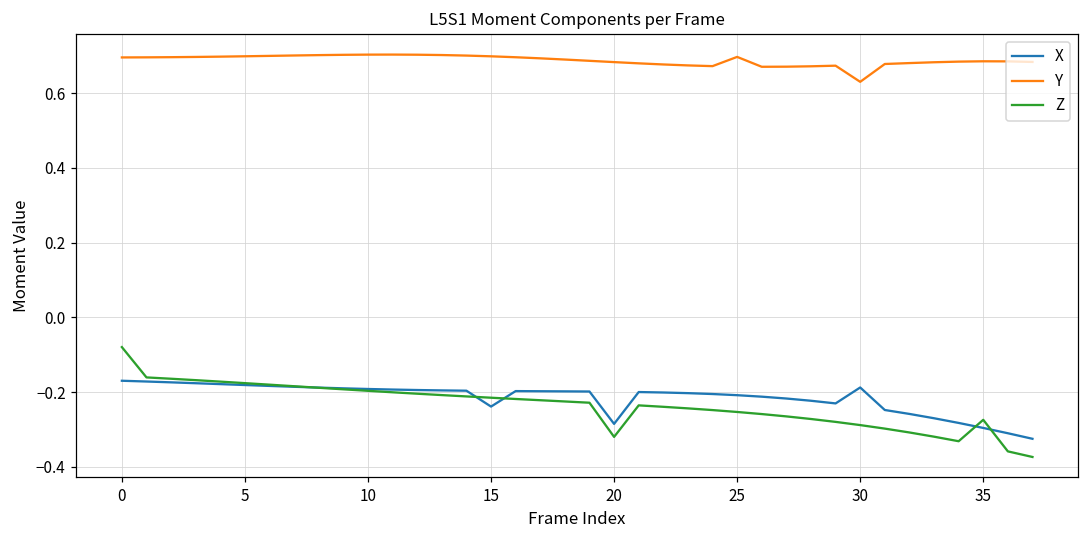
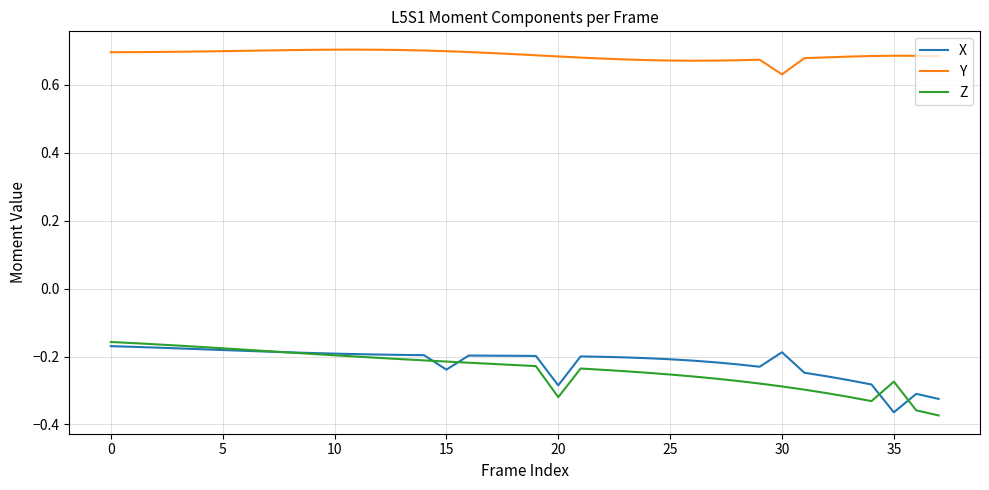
  {
    "X": {
      "0": -0.17,
      "15": -0.24,
      "20": -0.28,
      "25": -0.21,
      "30": -0.19,
-     "35": -0.30
+     "35": -0.36
    },
    "Y": {
      "0": 0.70,
      "5": 0.70,
      "10": 0.70,
      "15": 0.70,
      "20": 0.68,
-     "25": 0.70,
+     "25": 0.67,
      "30": 0.63,
      "35": 0.69
    },
    "Z": {
-     "0": -0.08,
+     "0": -0.16,
      "15": -0.21,
      "20": -0.32,
      "25": -0.25,
      "30": -0.29,
      "35": -0.27
    }
  }
